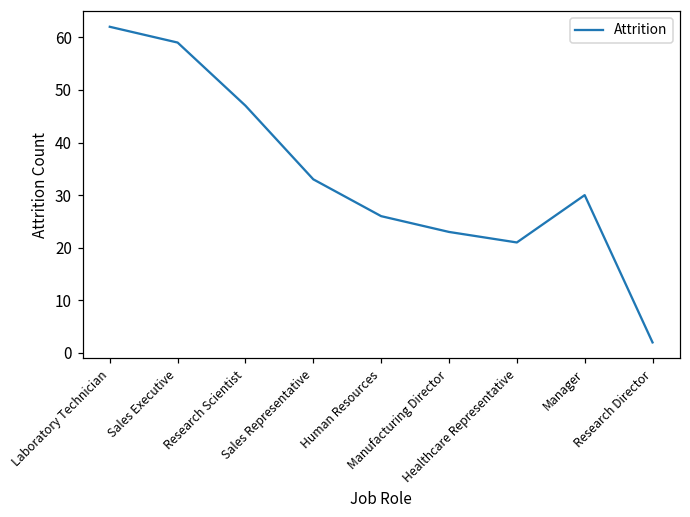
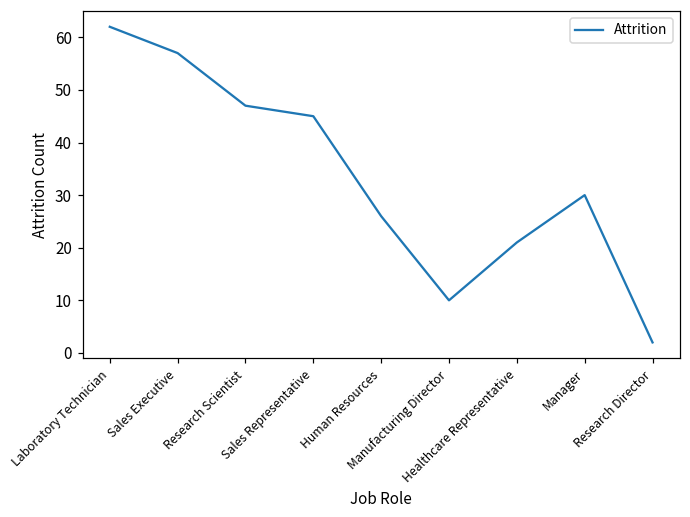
  {
    "Laboratory Technician": 62,
-   "Sales Executive": 59,
+   "Sales Executive": 57,
    "Research Scientist": 47,
-   "Sales Representative": 33,
+   "Sales Representative": 45,
    "Human Resources": 26,
-   "Manufacturing Director": 23,
+   "Manufacturing Director": 10,
    "Healthcare Representative": 21,
    "Manager": 30,
    "Research Director": 2
  }
